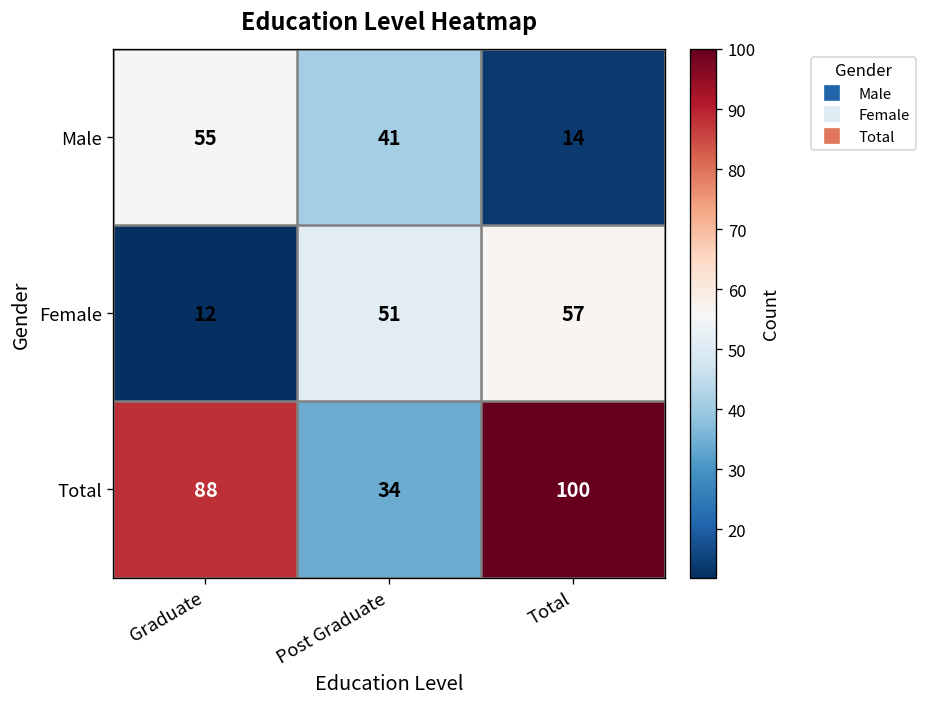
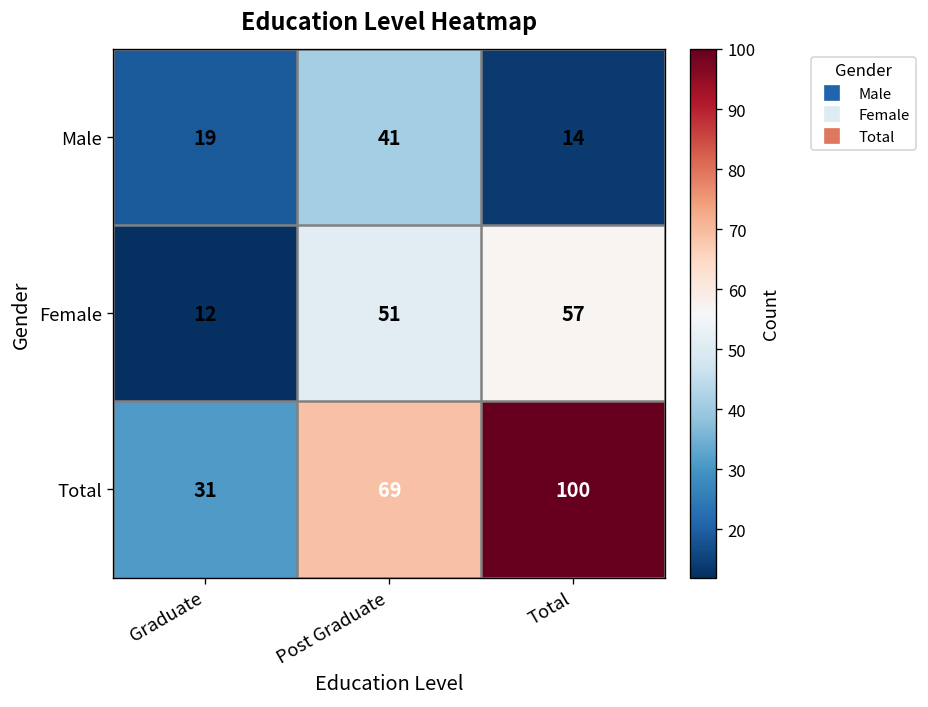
  {
    "Male": {
-     "Graduate": 55,
+     "Graduate": 19,
      "Post Graduate": 41,
      "Total": 14
    },
    "Female": {
      "Graduate": 12,
      "Post Graduate": 51,
      "Total": 57
    },
    "Total": {
-     "Graduate": 88,
-     "Post Graduate": 34,
+     "Graduate": 31,
+     "Post Graduate": 69,
      "Total": 100
    }
  }
